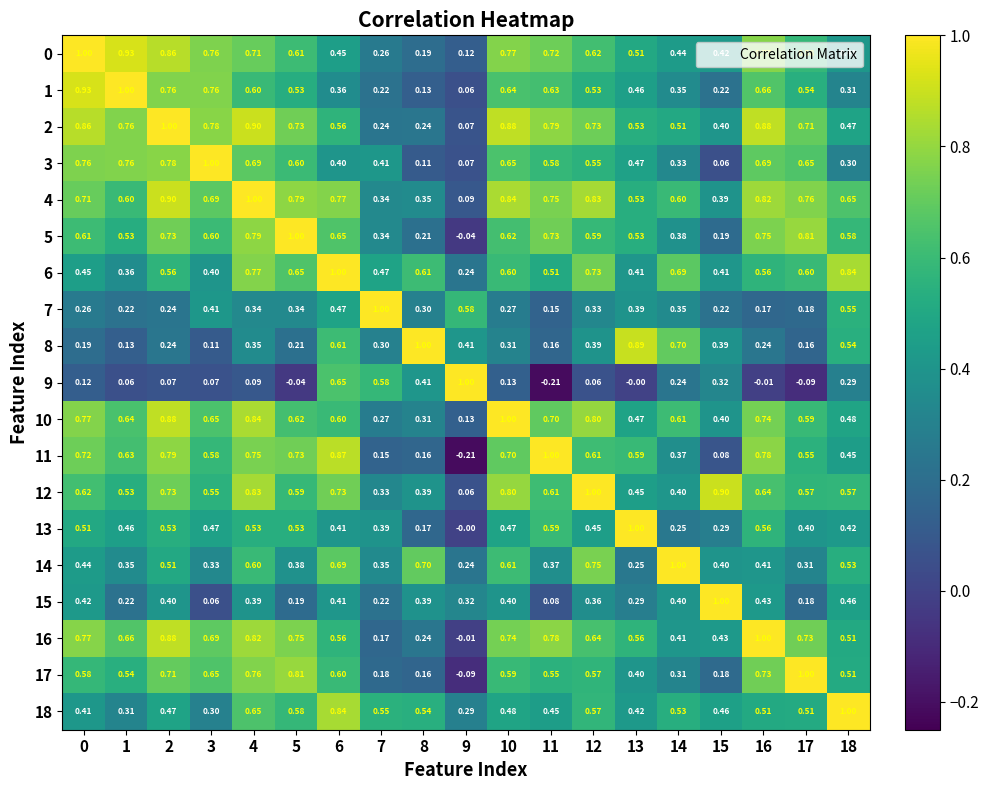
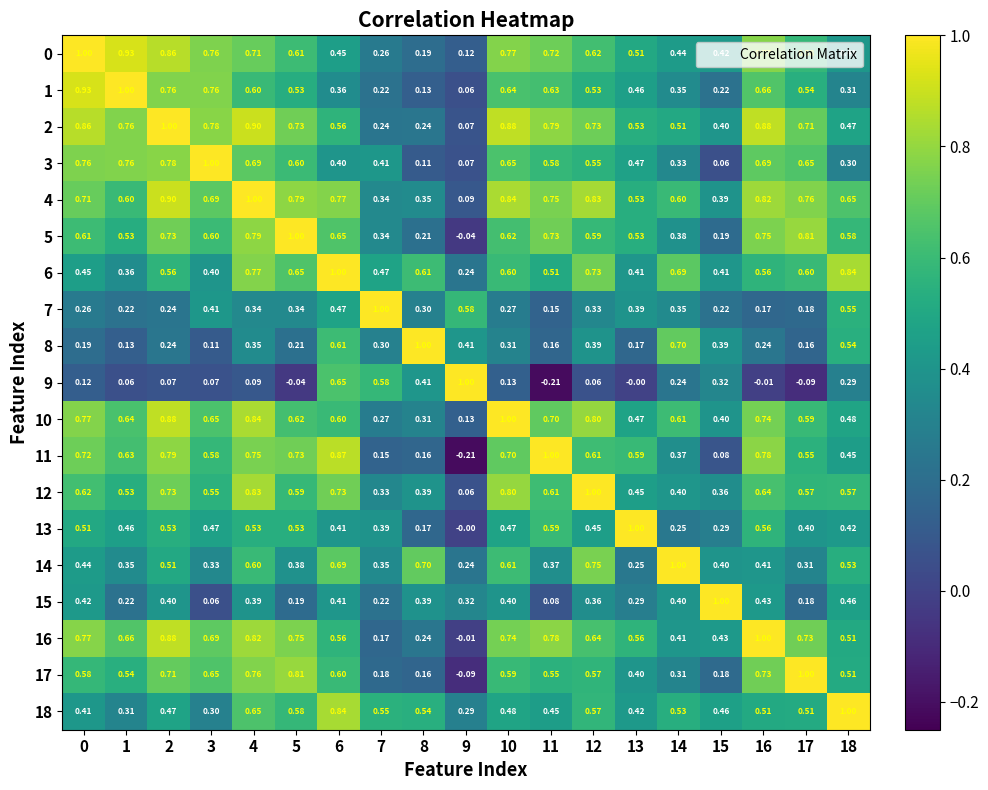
  {
    "8": {
      "0": 0.19,
      "1": 0.13,
      "2": 0.24,
      "3": 0.11,
      "4": 0.35,
      "5": 0.21,
      "6": 0.61,
      "7": 0.30,
      "9": 0.41,
      "10": 0.31,
      "11": 0.16,
      "12": 0.39,
-     "13": 0.89,
+     "13": 0.17,
      "14": 0.70,
      "15": 0.39,
      "16": 0.24,
      "17": 0.16,
      "18": 0.54
    },
    "12": {
      "0": 0.62,
      "1": 0.53,
      "2": 0.73,
      "3": 0.55,
      "4": 0.83,
      "5": 0.59,
      "6": 0.73,
      "7": 0.33,
      "8": 0.39,
      "9": 0.06,
      "10": 0.80,
      "11": 0.61,
      "13": 0.45,
      "14": 0.40,
-     "15": 0.90,
+     "15": 0.36,
      "16": 0.64,
      "17": 0.57,
      "18": 0.57
    }
  }
